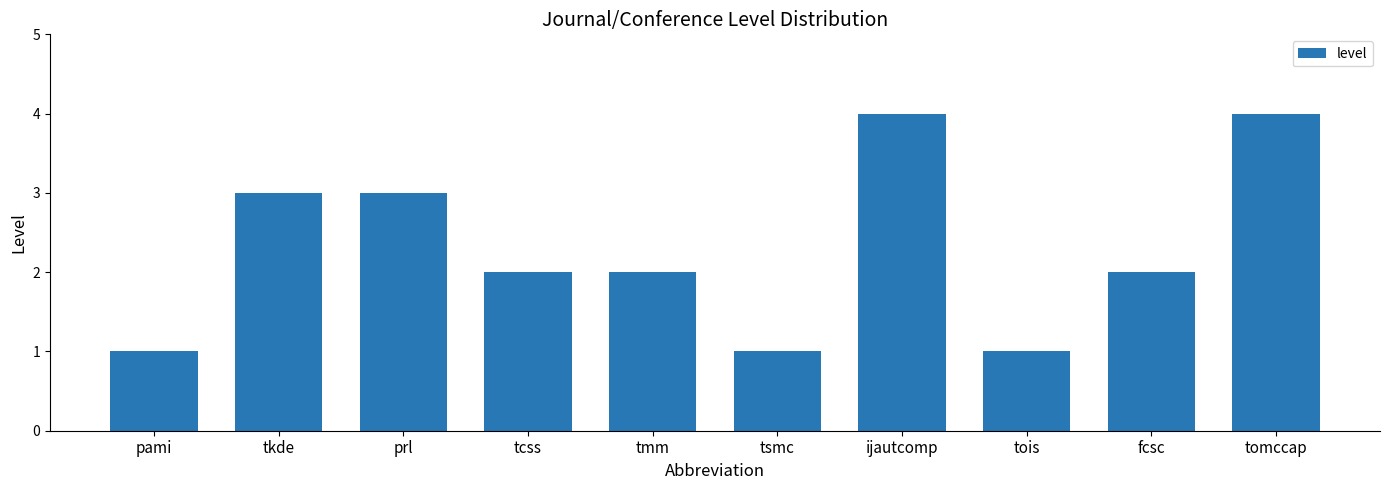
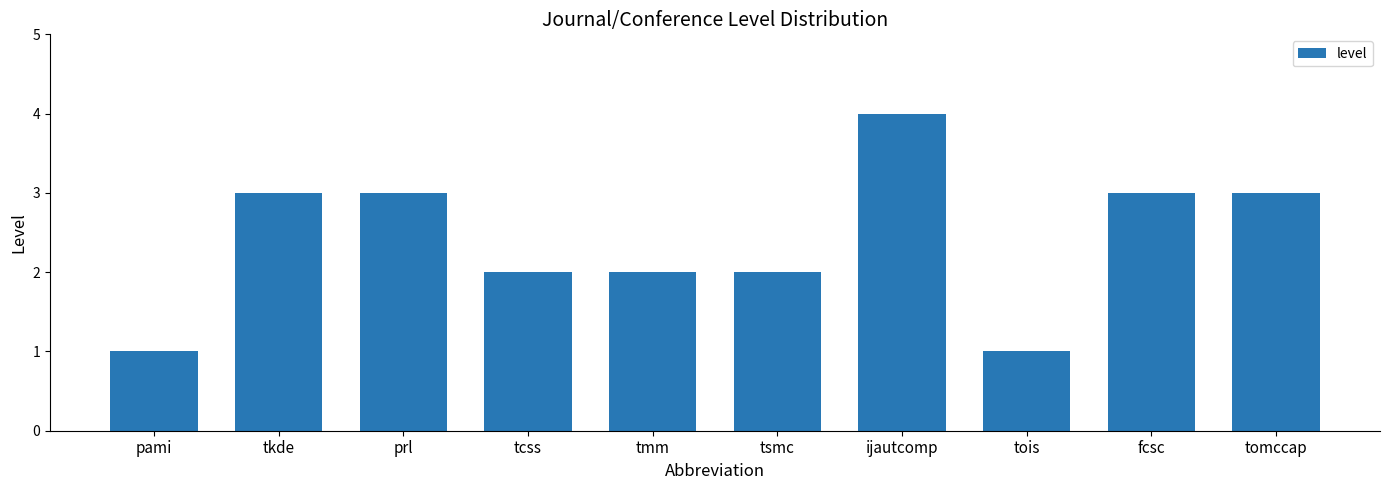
  {
    "pami": 1,
    "tkde": 3,
    "prl": 3,
    "tcss": 2,
    "tmm": 2,
-   "tsmc": 1,
+   "tsmc": 2,
    "ijautcomp": 4,
    "tois": 1,
-   "fcsc": 2,
-   "tomccap": 4
+   "fcsc": 3,
+   "tomccap": 3
  }
